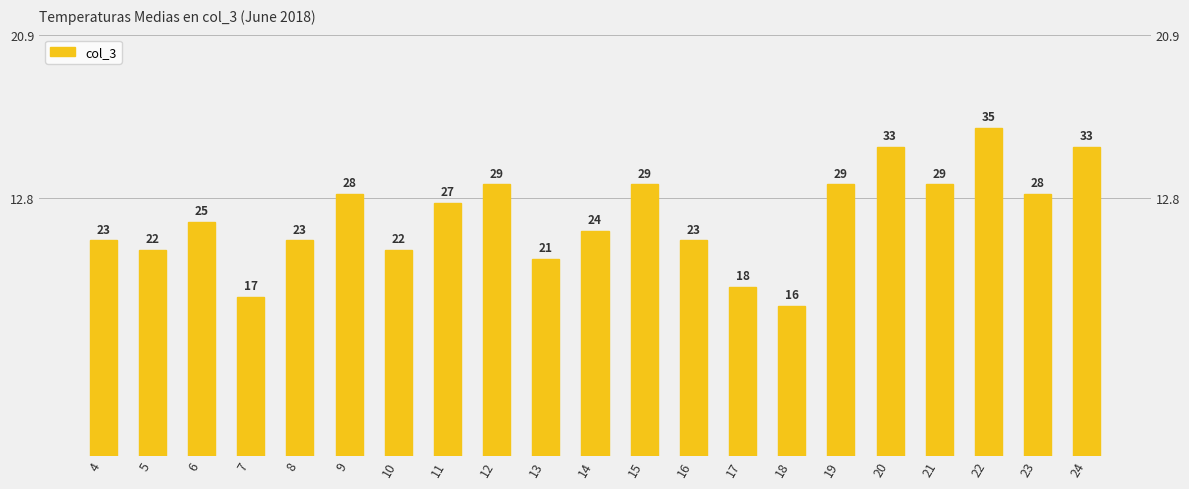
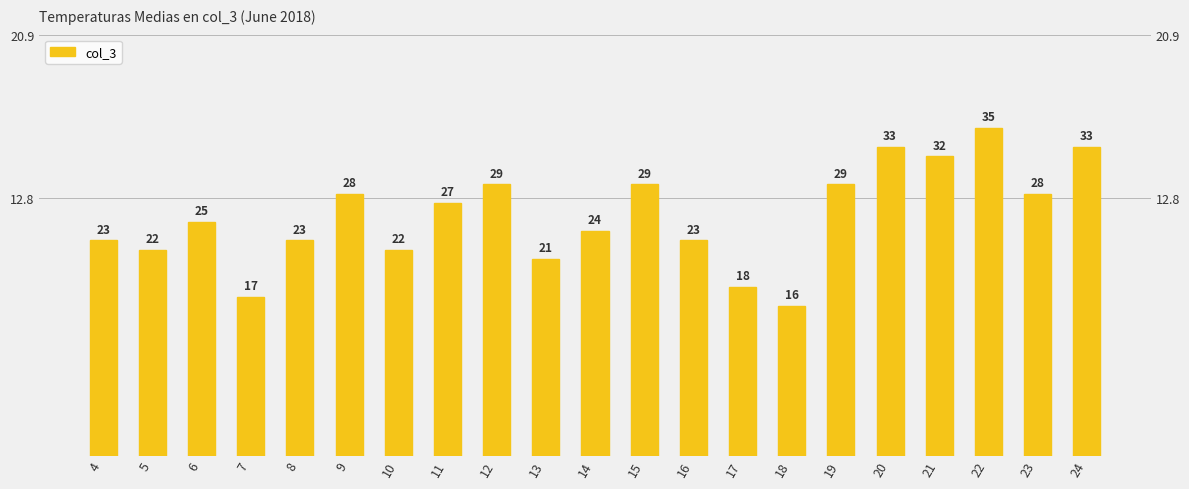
  {
    "4": 23,
    "5": 22,
    "6": 25,
    "7": 17,
    "8": 23,
    "9": 28,
    "10": 22,
    "11": 27,
    "12": 29,
    "13": 21,
    "14": 24,
    "15": 29,
    "16": 23,
    "17": 18,
    "18": 16,
    "19": 29,
    "20": 33,
-   "21": 29,
+   "21": 32,
    "22": 35,
    "23": 28,
    "24": 33
  }
